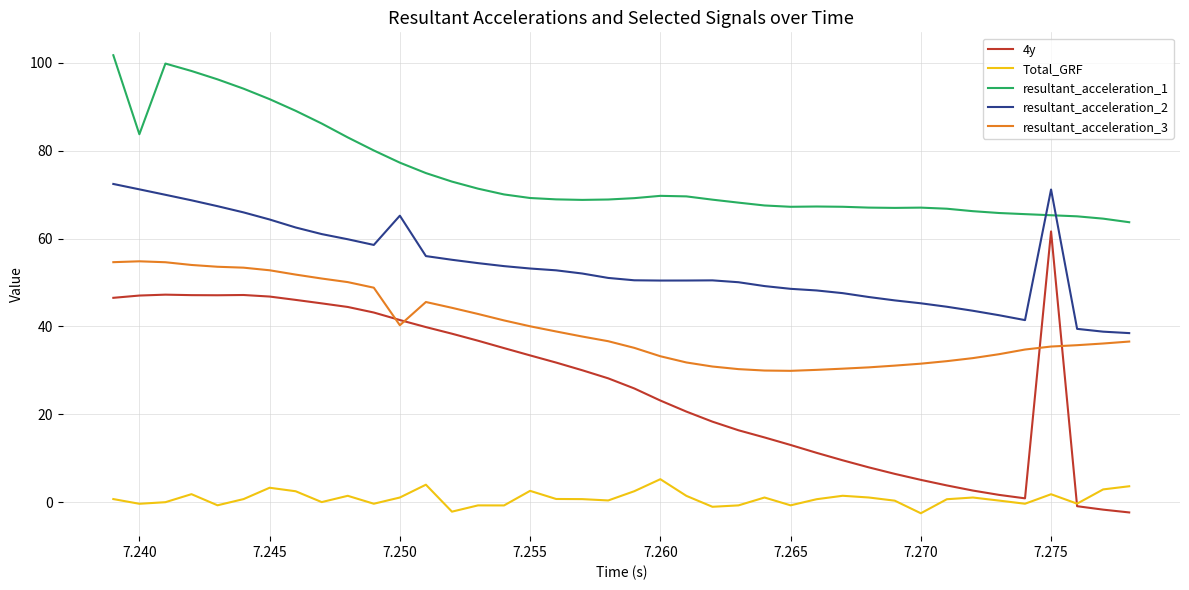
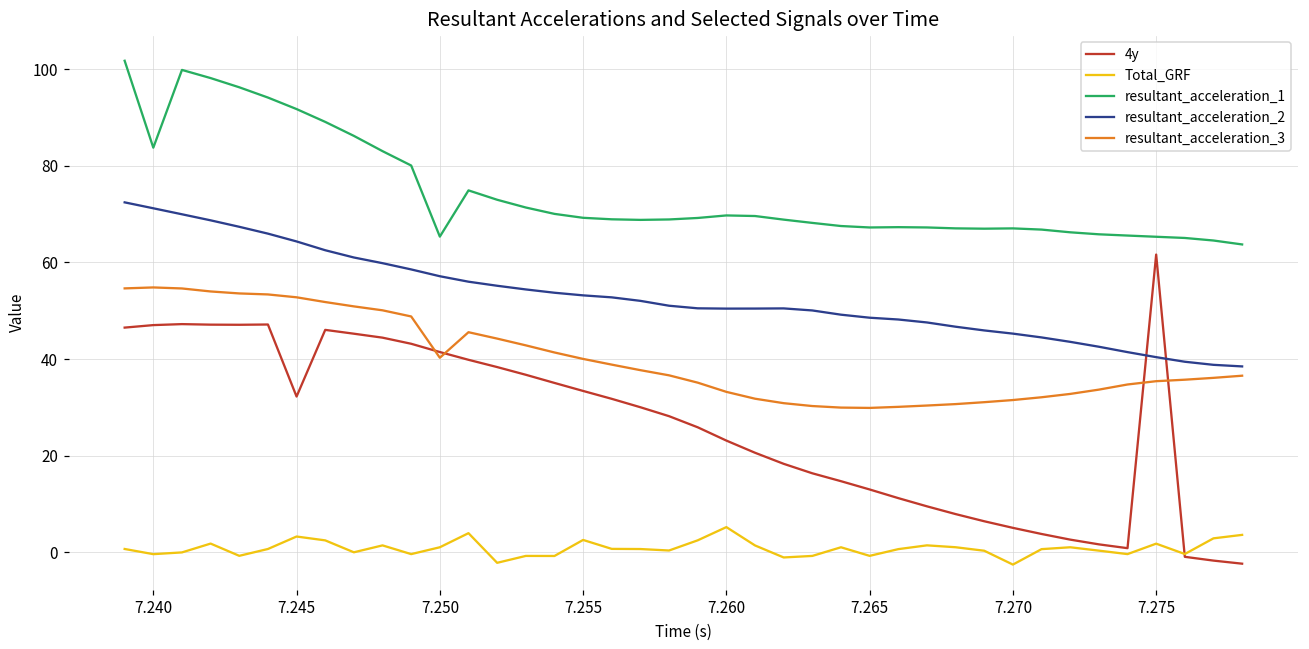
  {
    "4y": {
      "7.240": 47,
-     "7.245": 47,
+     "7.245": 32,
      "7.250": 41,
      "7.255": 33,
      "7.260": 23,
      "7.265": 13,
      "7.270": 5,
      "7.275": 62
    },
    "Total_GRF": {
      "7.240": 0,
      "7.245": 3,
      "7.250": 1,
      "7.255": 3,
      "7.260": 5,
      "7.265": -1,
      "7.270": -3,
      "7.275": 2
    },
    "resultant_acceleration_1": {
      "7.240": 84,
      "7.245": 92,
-     "7.250": 77,
+     "7.250": 65,
      "7.255": 69,
      "7.260": 70,
      "7.265": 67,
      "7.270": 67,
      "7.275": 65
    },
    "resultant_acceleration_2": {
      "7.240": 71,
      "7.245": 64,
-     "7.250": 65,
+     "7.250": 57,
      "7.255": 53,
      "7.260": 50,
      "7.265": 49,
      "7.270": 45,
-     "7.275": 71
+     "7.275": 40
    },
    "resultant_acceleration_3": {
      "7.240": 55,
      "7.245": 53,
      "7.250": 40,
      "7.255": 40,
      "7.260": 33,
      "7.265": 30,
      "7.270": 32,
      "7.275": 35
    }
  }
